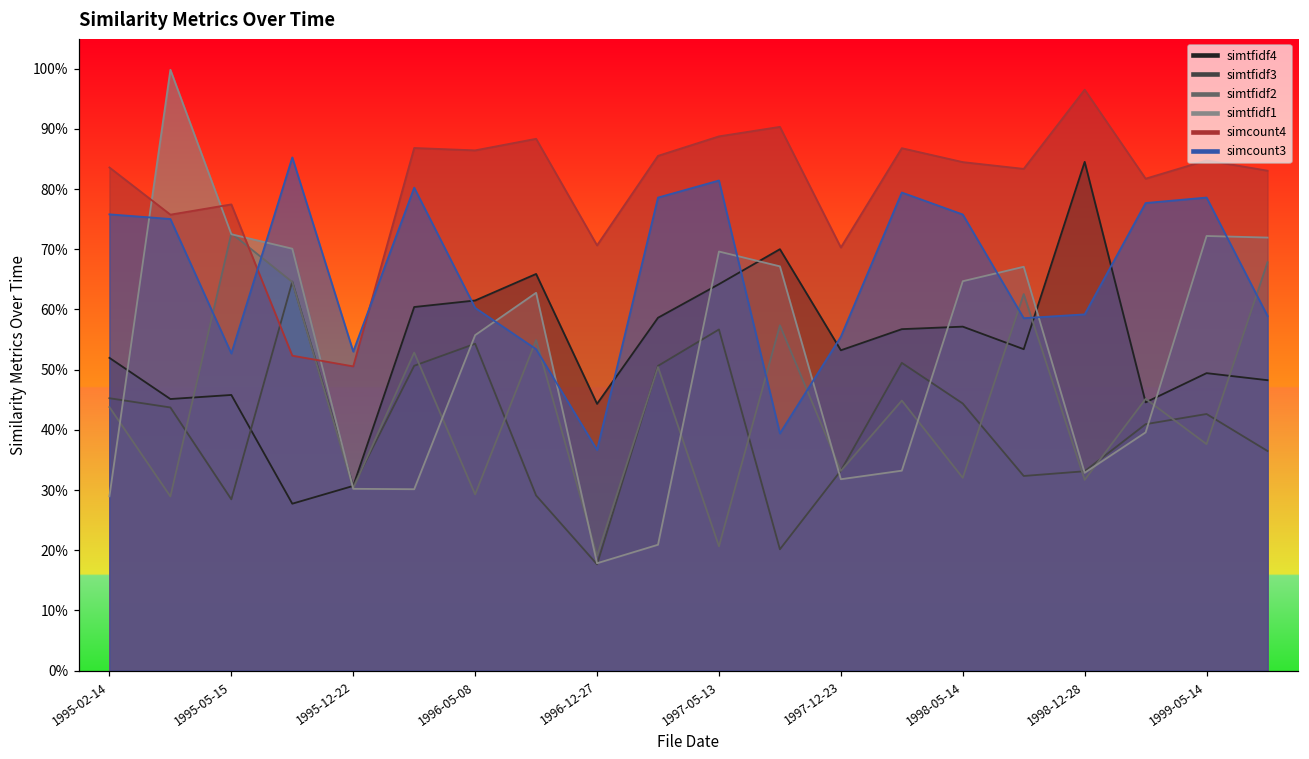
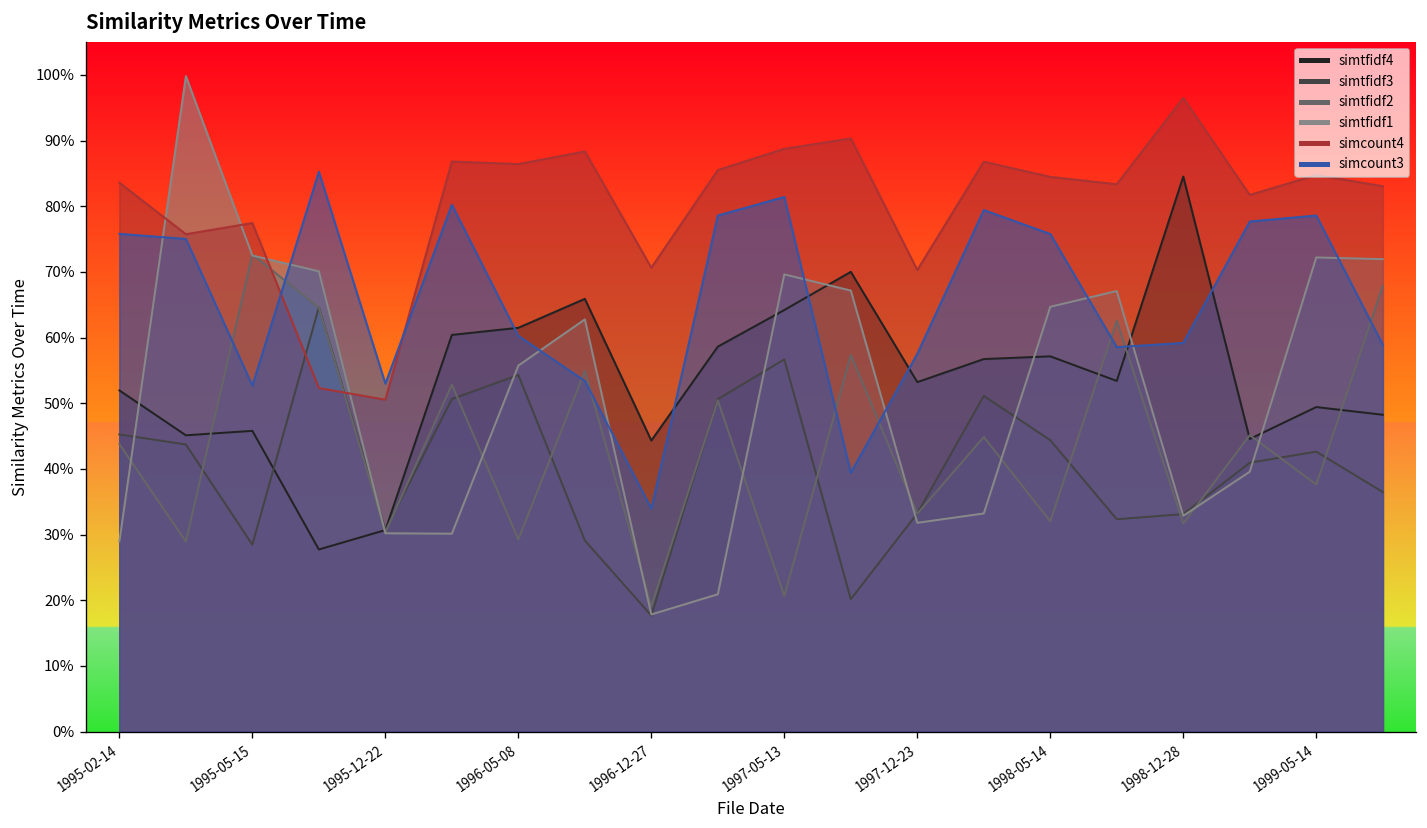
  {
    "simcount4": {
      "1995-02-14": "84%",
      "1995-05-15": "77%",
      "1995-12-22": "51%",
      "1996-05-08": "86%",
      "1996-12-27": "71%",
      "1997-05-13": "89%",
      "1997-12-23": "70%",
      "1998-05-14": "84%",
      "1998-12-28": "97%",
      "1999-05-14": "85%"
    },
    "simcount3": {
      "1995-02-14": "76%",
      "1995-05-15": "53%",
      "1995-12-22": "53%",
      "1996-05-08": "60%",
-     "1996-12-27": "37%",
+     "1996-12-27": "34%",
      "1997-05-13": "81%",
-     "1997-12-23": "55%",
+     "1997-12-23": "58%",
      "1998-05-14": "76%",
      "1998-12-28": "59%",
      "1999-05-14": "79%"
    }
  }
